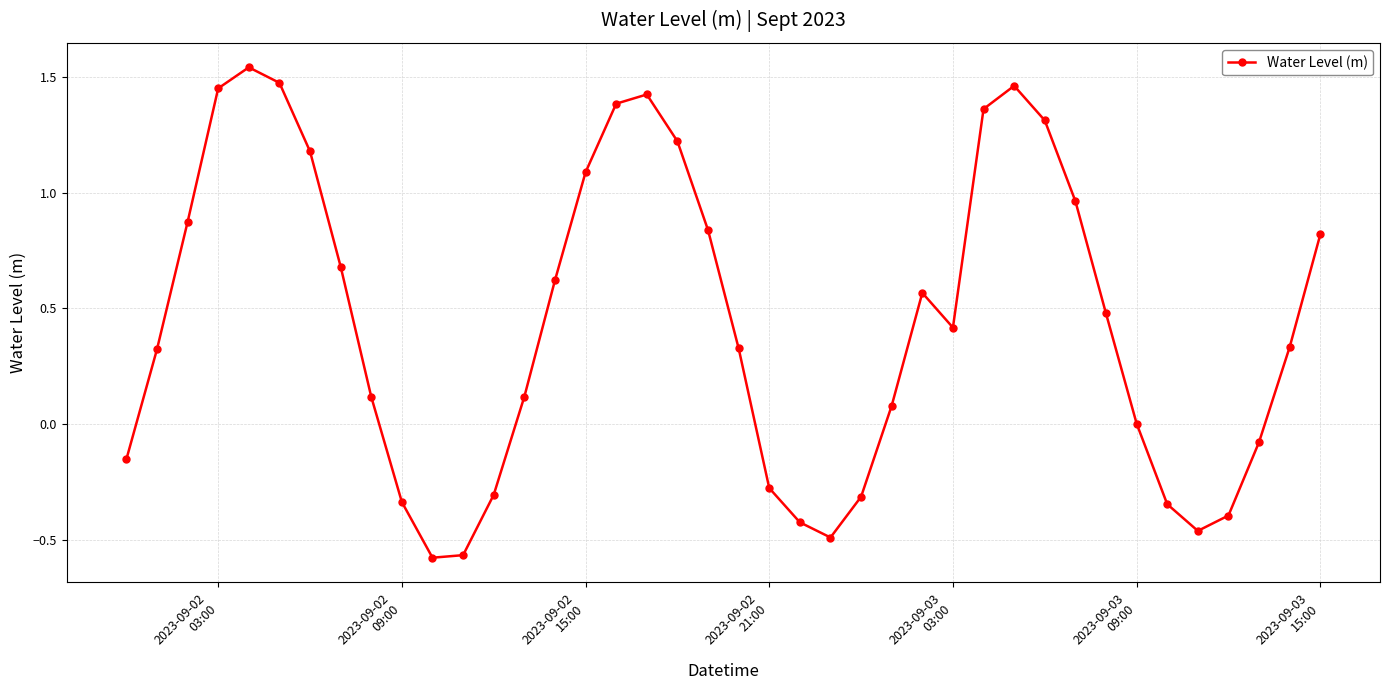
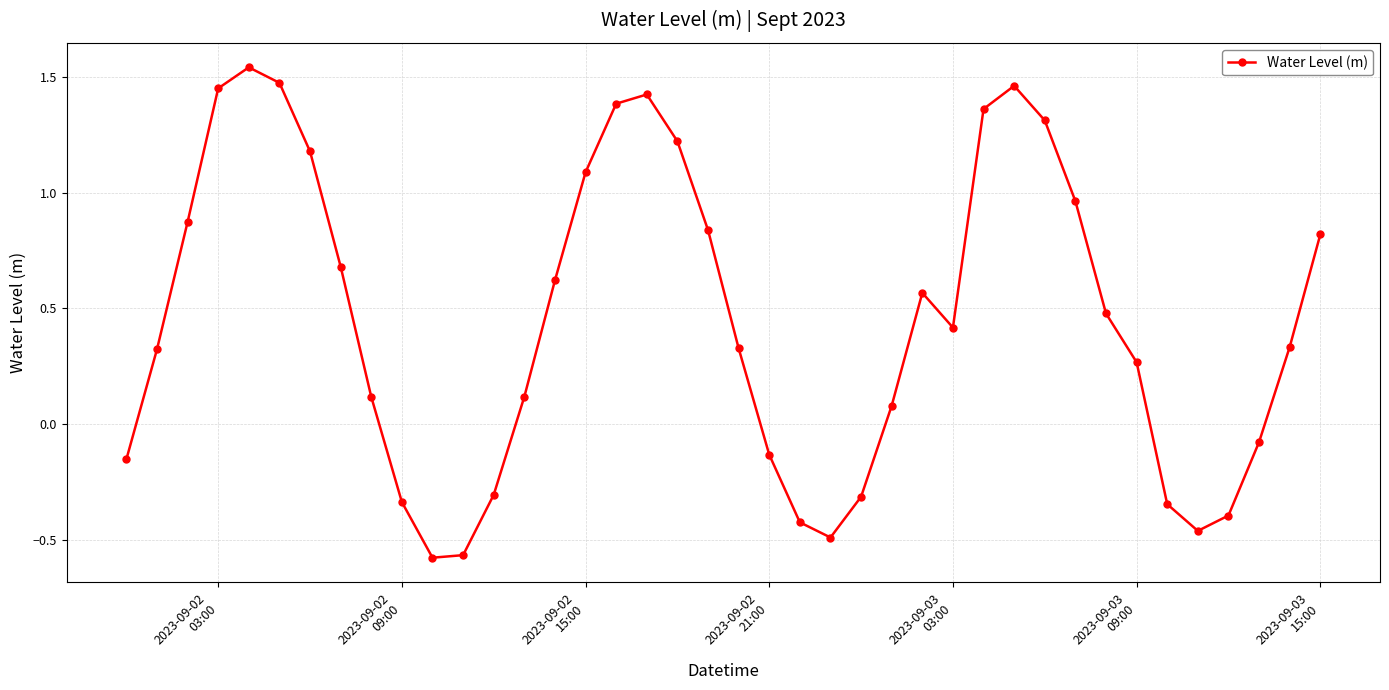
  {
    "2023-09-02 03:00": 1.45,
    "2023-09-02 09:00": -0.34,
    "2023-09-02 15:00": 1.09,
-   "2023-09-02 21:00": -0.28,
+   "2023-09-02 21:00": -0.13,
    "2023-09-03 03:00": 0.42,
-   "2023-09-03 09:00": 0.00,
+   "2023-09-03 09:00": 0.27,
    "2023-09-03 15:00": 0.82
  }
